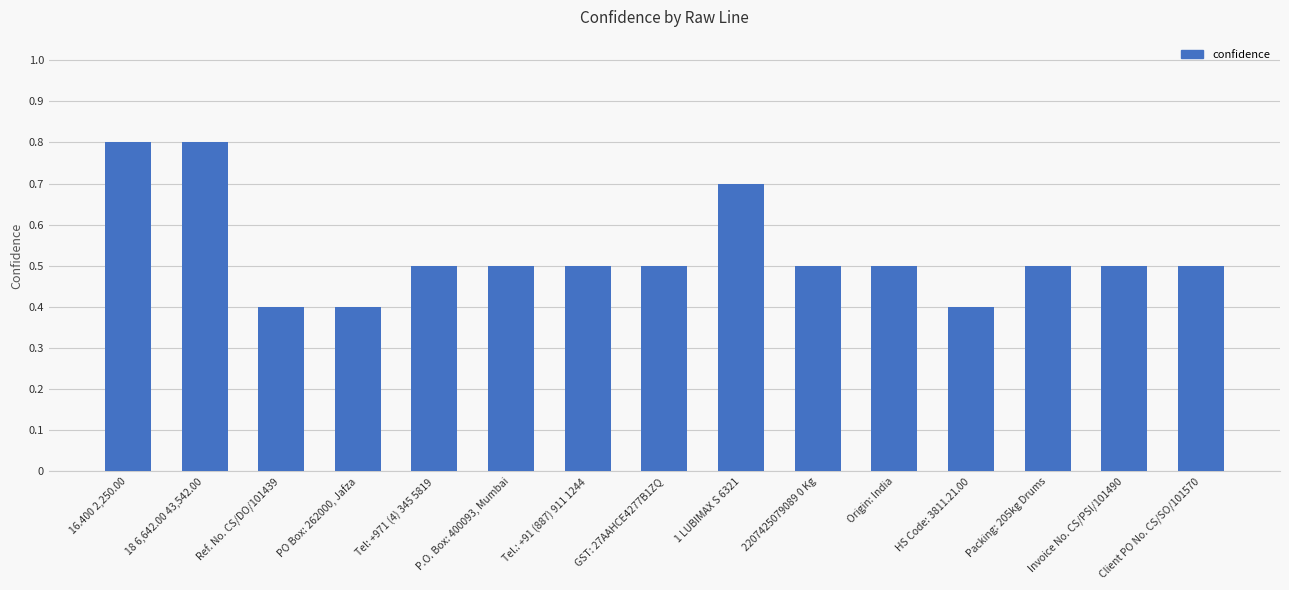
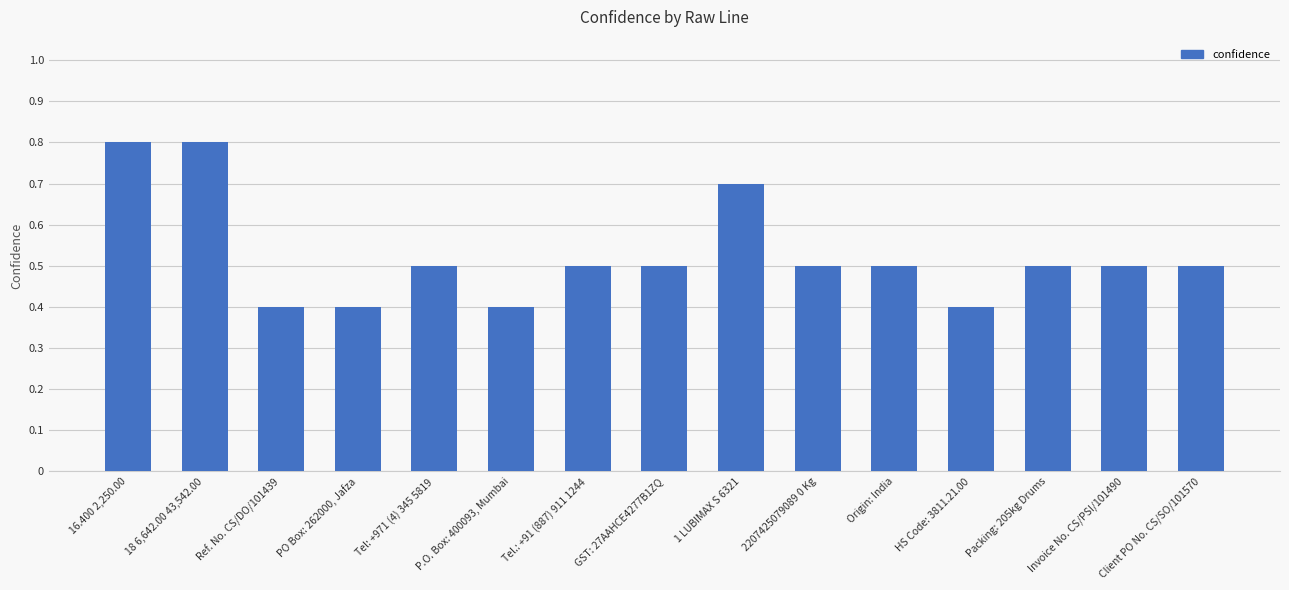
  {
    "16.400 2,250.00": 0.8,
    "18 6,642.00 43,542.00": 0.8,
    "Ref. No. CS/DO/101439": 0.4,
    "PO Box: 262000, Jafza": 0.4,
    "Tel: +971 (4) 345 5819": 0.5,
-   "P.O. Box: 400093, Mumbai": 0.5,
+   "P.O. Box: 400093, Mumbai": 0.4,
    "Tel.: +91 (887) 911 1244": 0.5,
    "GST: 27AAHCE4277B1ZQ": 0.5,
    "1 LUBIMAX S 6321": 0.7,
    "2207425079089 0 Kg": 0.5,
    "Origin: India": 0.5,
    "HS Code: 3811.21.00": 0.4,
    "Packing: 205kg Drums": 0.5,
    "Invoice No. CS/PSI/101490": 0.5,
    "Client PO No. CS/SO/101570": 0.5
  }
